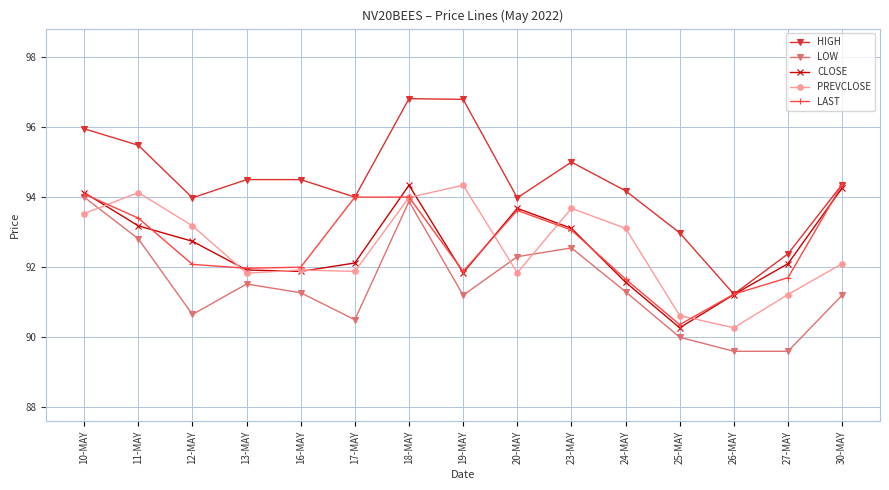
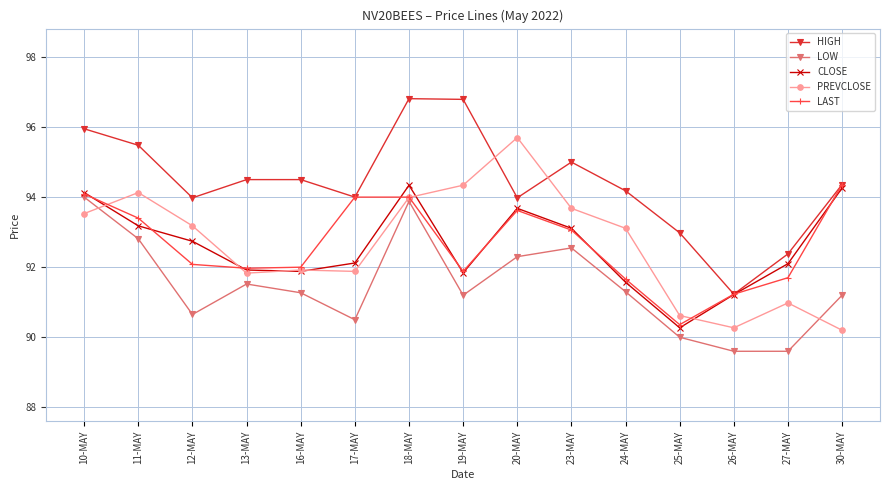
  {
    "LOW": {
      "10-MAY": 94.0,
      "11-MAY": 92.8,
      "12-MAY": 90.7,
      "13-MAY": 91.5,
      "16-MAY": 91.3,
      "17-MAY": 90.5,
      "18-MAY": 93.9,
      "19-MAY": 91.2,
      "20-MAY": 92.3,
      "23-MAY": 92.6,
      "24-MAY": 91.3,
      "25-MAY": 90.0,
      "26-MAY": 89.6,
      "27-MAY": 89.6,
      "30-MAY": 91.2
    },
    "CLOSE": {
      "11-MAY": 93.2,
      "12-MAY": 92.7,
      "17-MAY": 92.1,
      "18-MAY": 94.3,
      "24-MAY": 91.6,
      "25-MAY": 90.3,
      "27-MAY": 92.1,
      "30-MAY": 94.3
    },
    "PREVCLOSE": {
      "10-MAY": 93.5,
      "11-MAY": 94.1,
      "12-MAY": 93.2,
      "13-MAY": 91.8,
      "17-MAY": 91.9,
      "19-MAY": 94.3,
-     "20-MAY": 91.8,
+     "20-MAY": 95.7,
      "23-MAY": 93.7,
      "24-MAY": 93.1,
      "25-MAY": 90.6,
      "26-MAY": 90.3,
-     "27-MAY": 91.2,
-     "30-MAY": 92.1
+     "27-MAY": 91.0,
+     "30-MAY": 90.2
    }
  }
